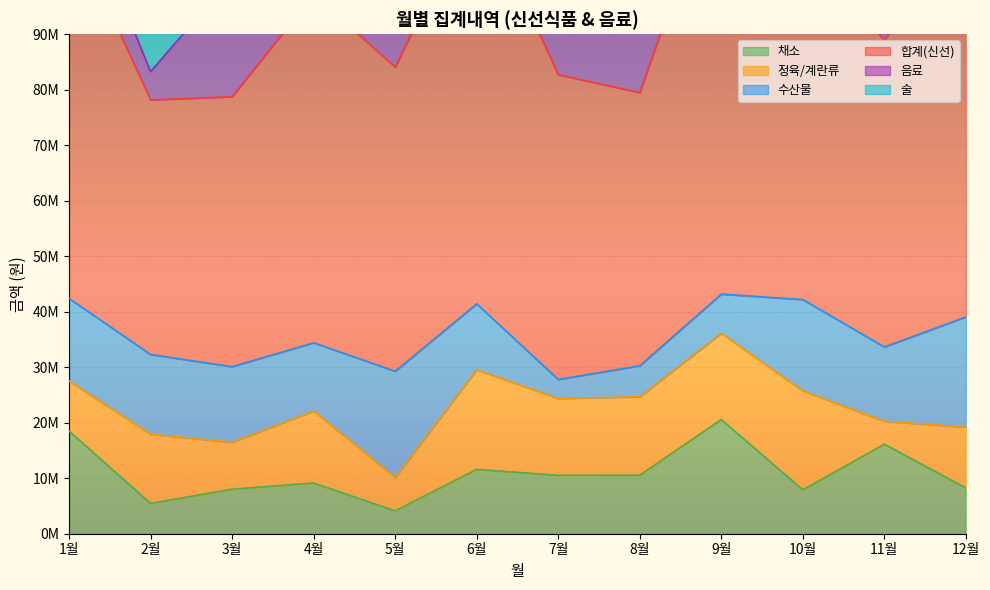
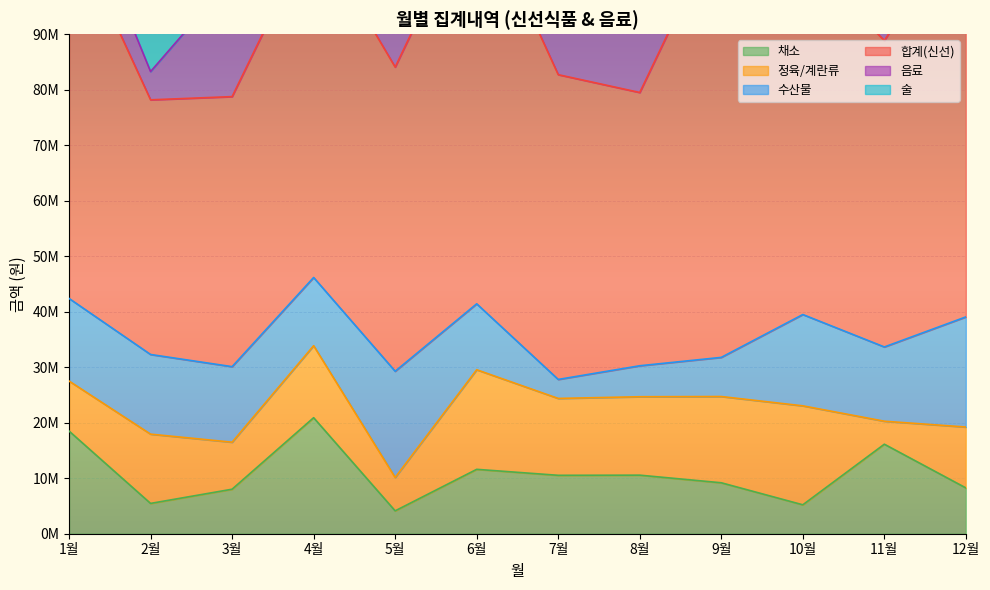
  {
    "채소": {
      "1월": 19000000,
      "2월": 5000000,
      "3월": 8000000,
-     "4월": 9000000,
+     "4월": 21000000,
      "5월": 4000000,
      "6월": 12000000,
      "7월": 11000000,
      "8월": 11000000,
-     "9월": 21000000,
-     "10월": 8000000,
+     "9월": 9000000,
+     "10월": 5000000,
      "11월": 16000000,
      "12월": 8000000
    },
    "정육/계란류": {
      "1월": 9000000,
      "2월": 12000000,
      "3월": 8000000,
      "4월": 13000000,
      "5월": 6000000,
      "6월": 18000000,
      "7월": 14000000,
      "8월": 14000000,
      "9월": 16000000,
      "10월": 18000000,
      "11월": 4000000,
      "12월": 11000000
    },
    "합계(신선)": {
      "2월": 46000000,
      "3월": 49000000,
      "5월": 55000000,
      "7월": 55000000,
      "8월": 49000000
    },
    "음료": {
      "2월": 5000000
    }
  }
